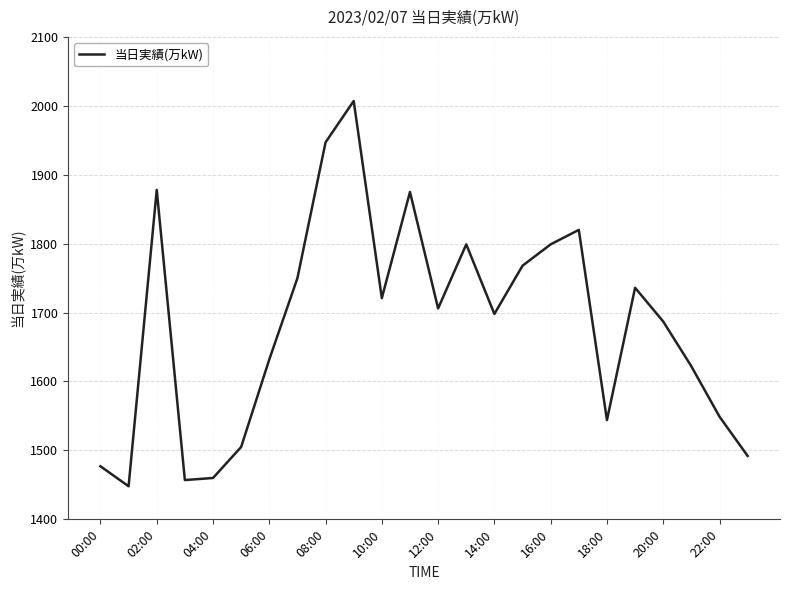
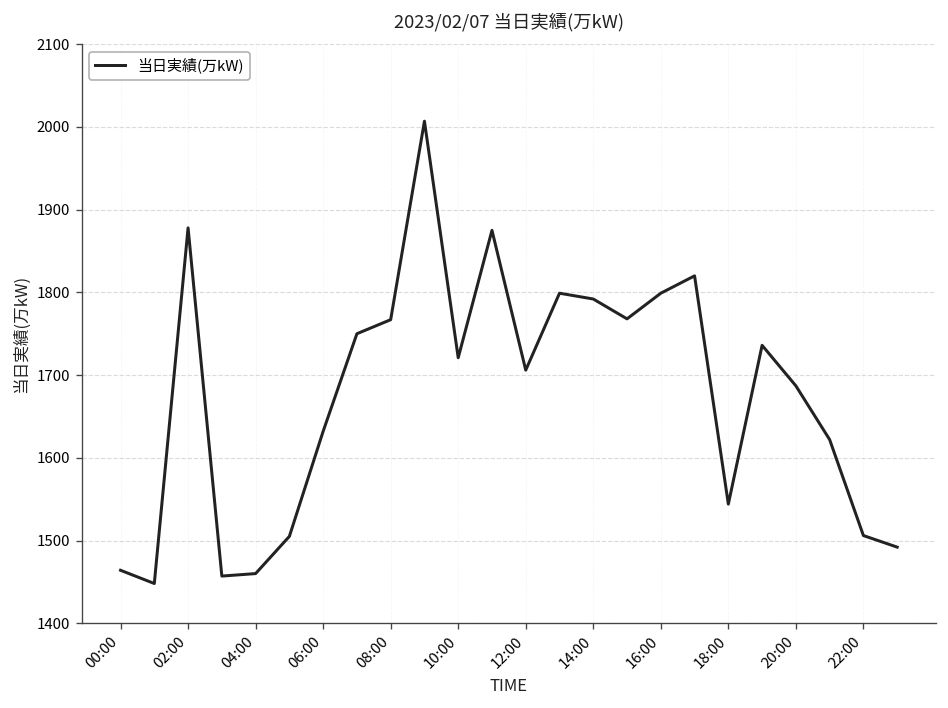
  {
-   "00:00": 1480,
+   "00:00": 1460,
    "02:00": 1880,
    "04:00": 1460,
    "06:00": 1630,
-   "08:00": 1950,
+   "08:00": 1770,
    "10:00": 1720,
    "12:00": 1710,
-   "14:00": 1700,
+   "14:00": 1790,
    "16:00": 1800,
    "18:00": 1540,
    "20:00": 1690,
-   "22:00": 1550
+   "22:00": 1510
  }
